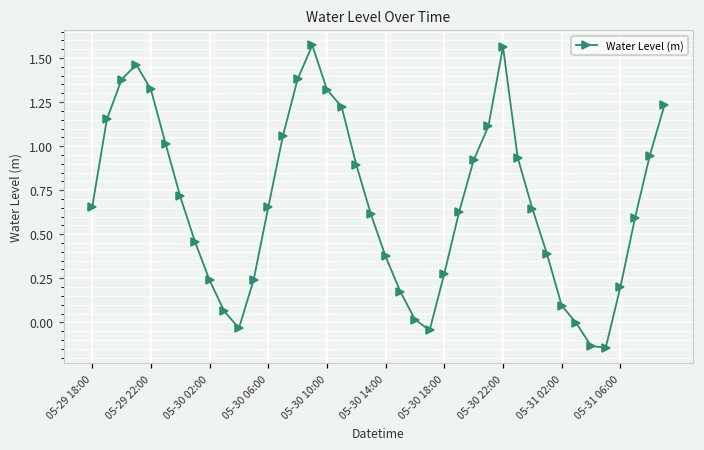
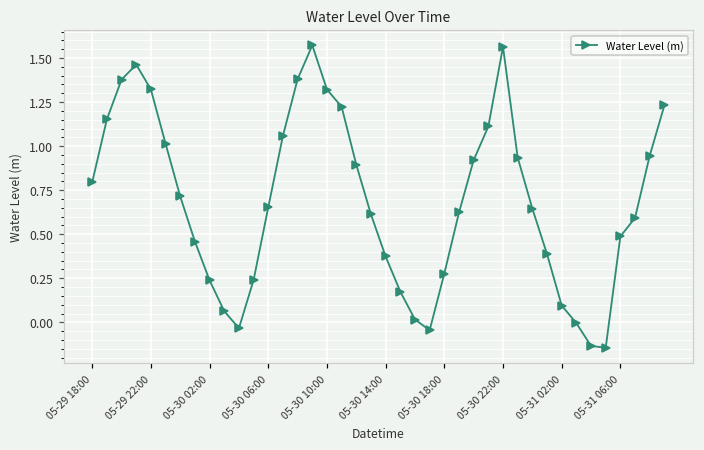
  {
-   "05-29 18:00": 0.65,
+   "05-29 18:00": 0.80,
    "05-29 22:00": 1.32,
    "05-30 02:00": 0.24,
    "05-30 06:00": 0.65,
    "05-30 10:00": 1.32,
    "05-30 14:00": 0.37,
    "05-30 18:00": 0.28,
    "05-30 22:00": 1.56,
    "05-31 02:00": 0.10,
-   "05-31 06:00": 0.20
+   "05-31 06:00": 0.49
  }
